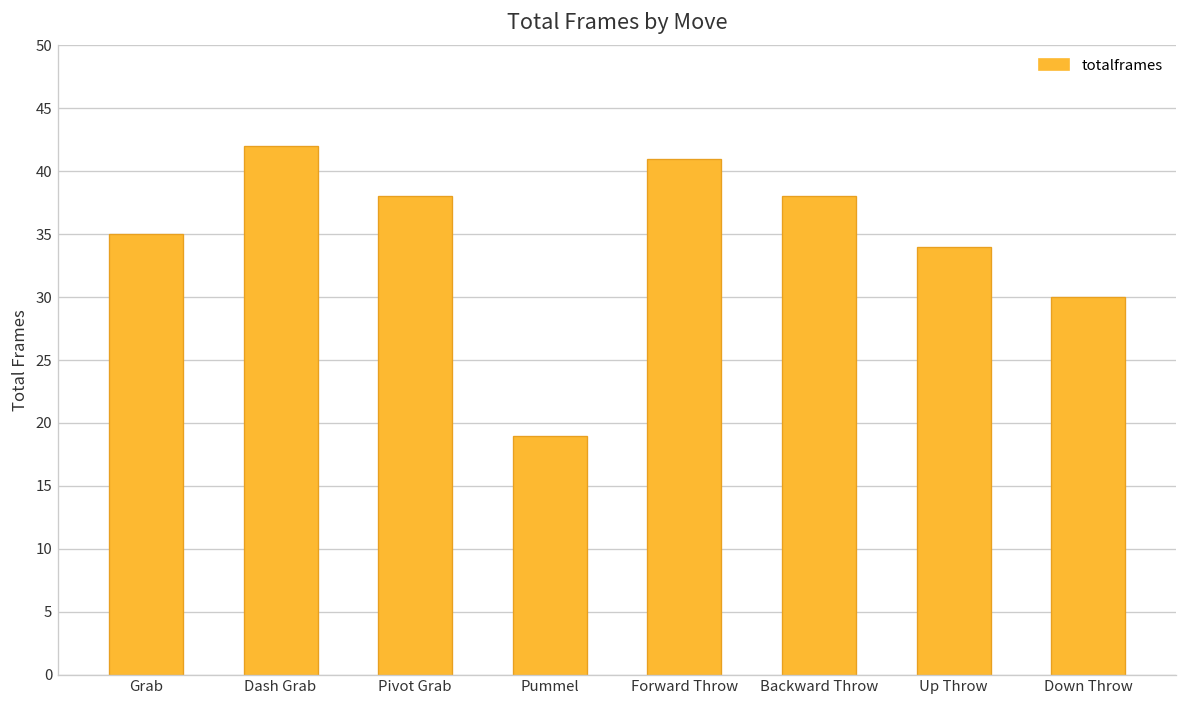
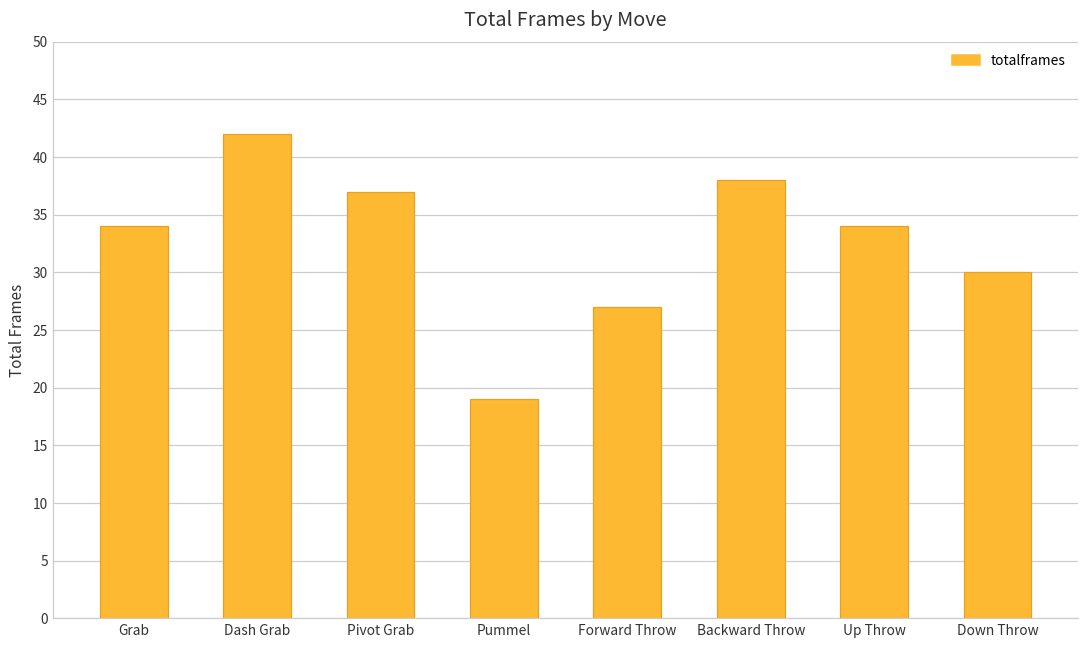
  {
-   "Grab": 35,
+   "Grab": 34,
    "Dash Grab": 42,
-   "Pivot Grab": 38,
+   "Pivot Grab": 37,
    "Pummel": 19,
-   "Forward Throw": 41,
+   "Forward Throw": 27,
    "Backward Throw": 38,
    "Up Throw": 34,
    "Down Throw": 30
  }
